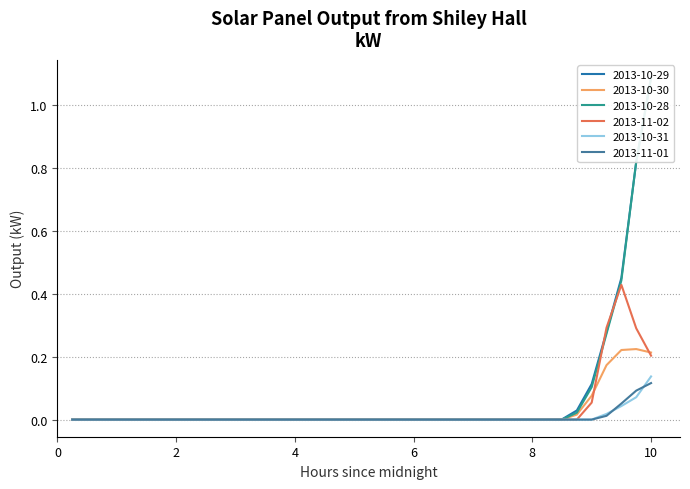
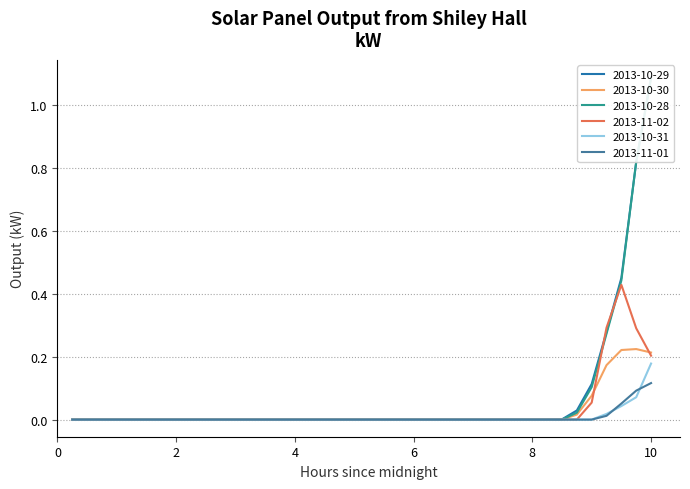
  {
    "2013-10-31": {
-     "10": 0.14
+     "10": 0.18
    }
  }
